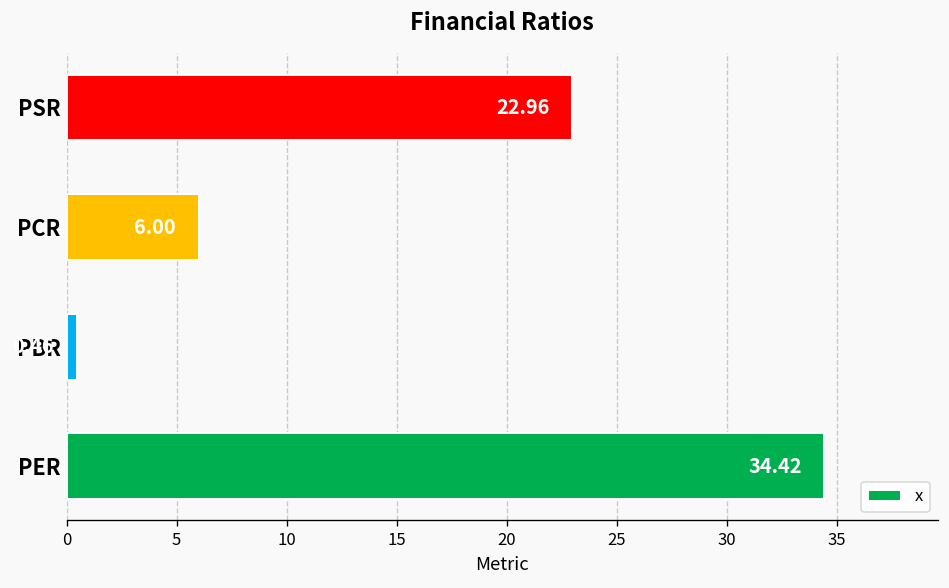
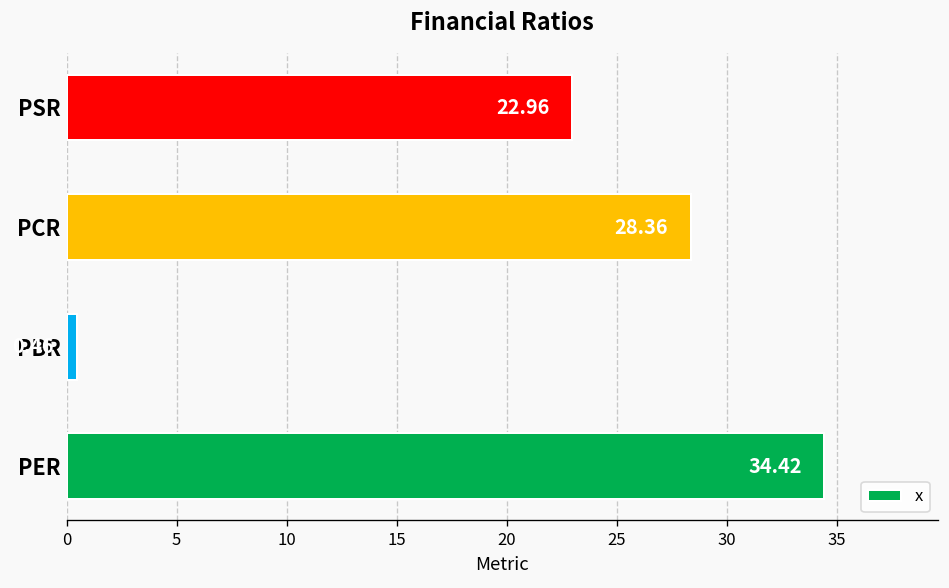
  {
    "PSR": 22.96,
-   "PCR": 6.00,
+   "PCR": 28.36,
    "PER": 34.42
  }
